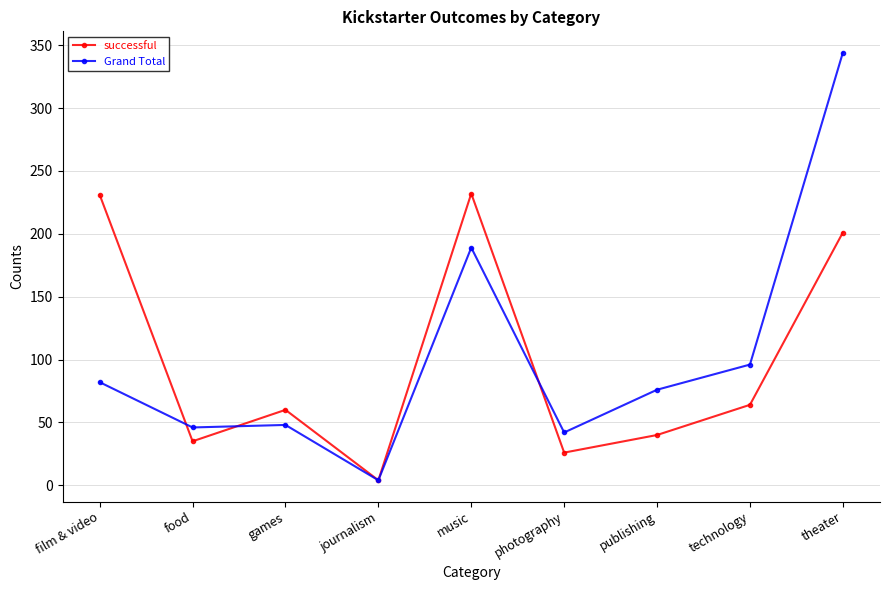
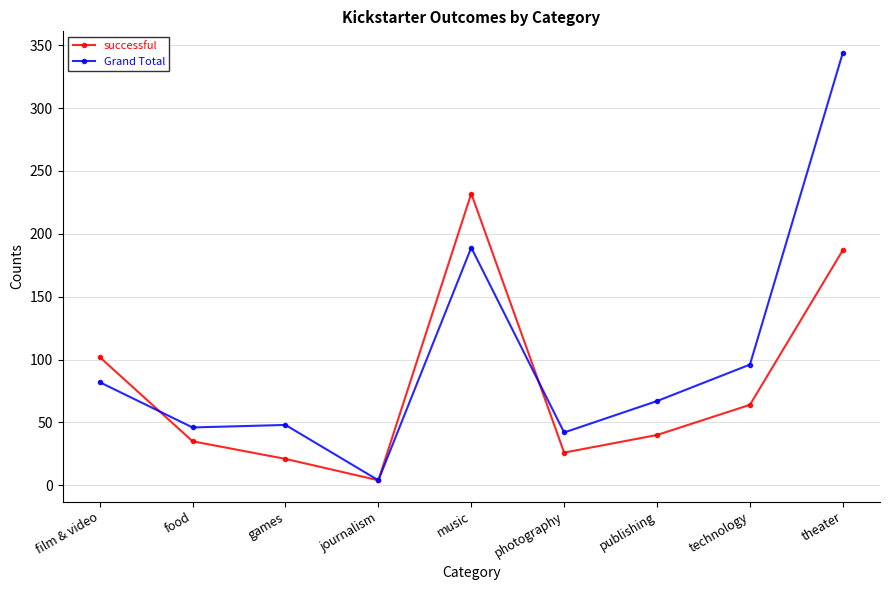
  {
    "successful": {
-     "film & video": 231,
+     "film & video": 102,
      "food": 35,
-     "games": 60,
+     "games": 21,
      "music": 232,
      "photography": 26,
      "publishing": 40,
      "technology": 64,
-     "theater": 201
+     "theater": 187
    },
    "Grand Total": {
      "film & video": 82,
      "food": 46,
      "games": 48,
      "music": 189,
      "photography": 42,
-     "publishing": 76,
+     "publishing": 67,
      "technology": 96,
      "theater": 344
    }
  }
